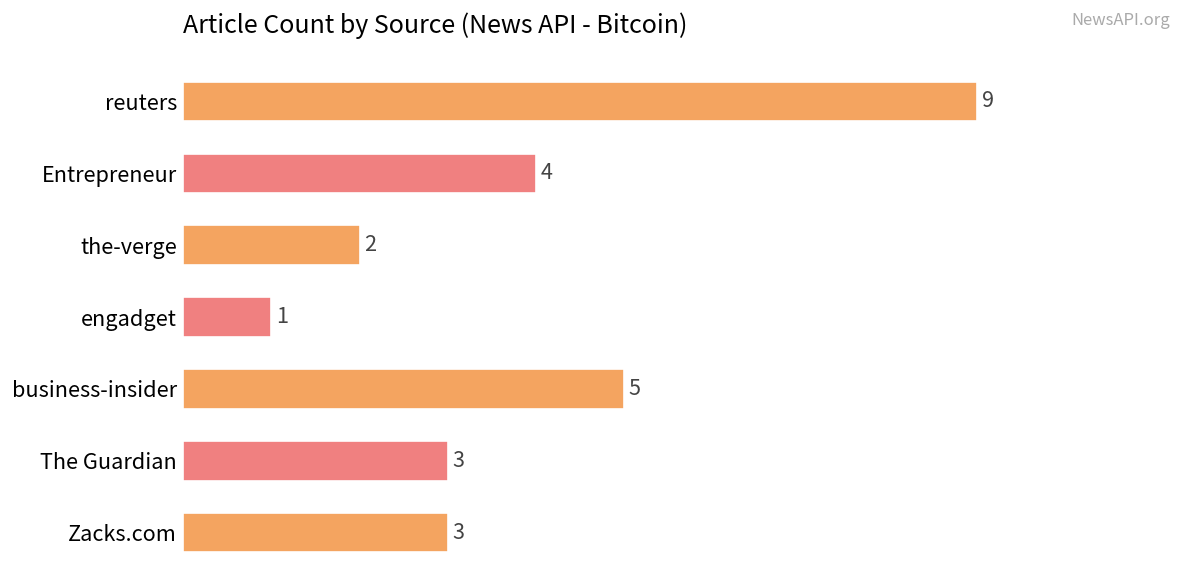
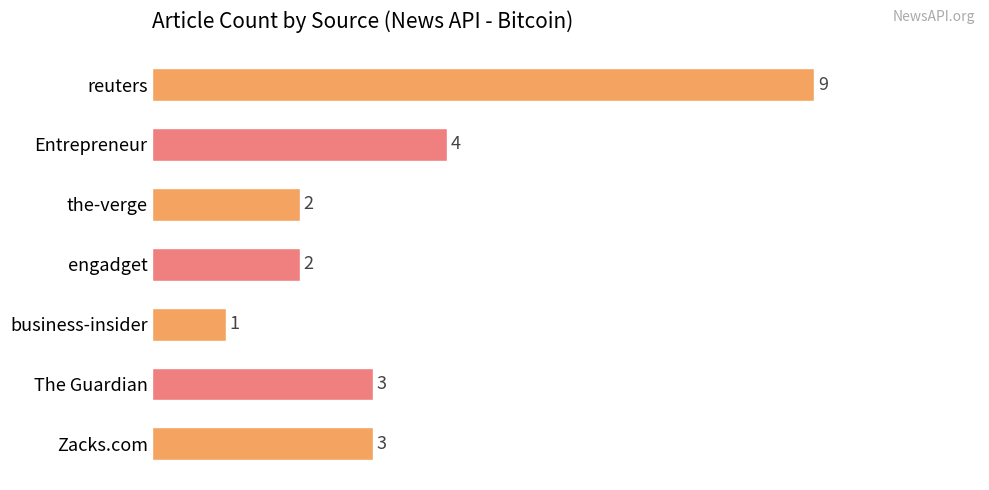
  {
    "reuters": 9,
    "Entrepreneur": 4,
    "the-verge": 2,
-   "engadget": 1,
-   "business-insider": 5,
+   "engadget": 2,
+   "business-insider": 1,
    "The Guardian": 3,
    "Zacks.com": 3
  }
